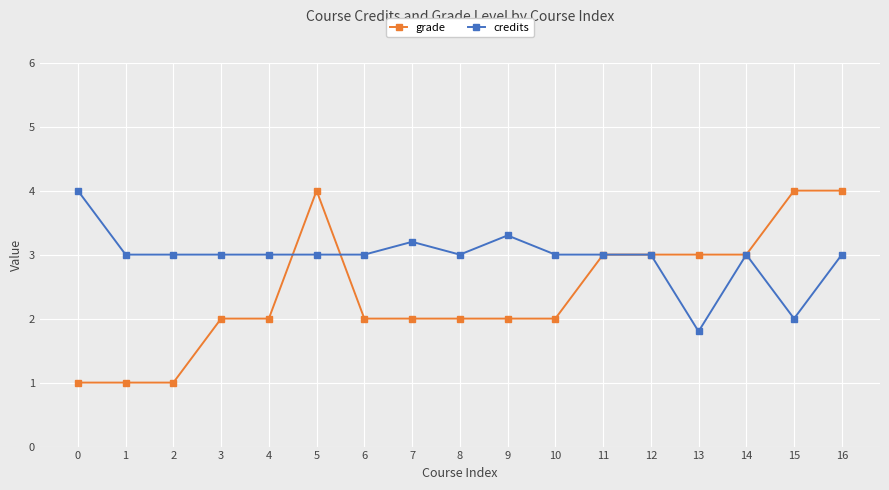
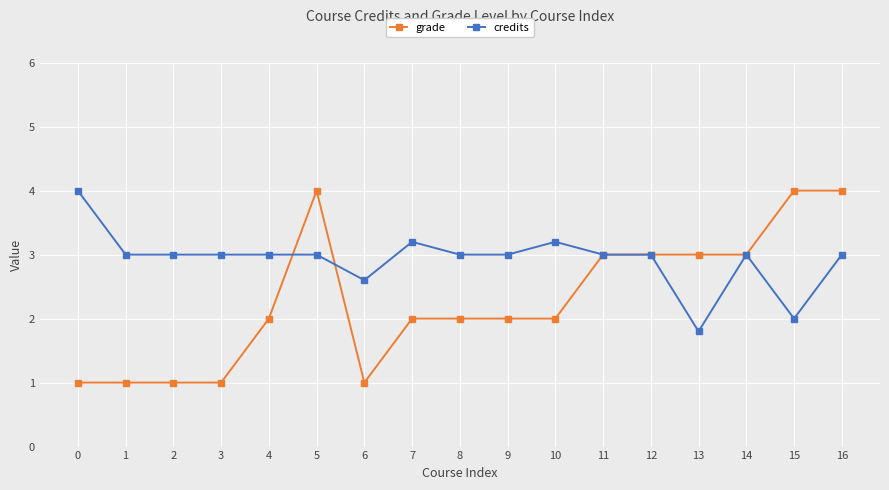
  {
    "grade": {
      "0": 1,
      "1": 1,
      "2": 1,
-     "3": 2,
+     "3": 1,
      "4": 2,
      "5": 4,
-     "6": 2,
+     "6": 1,
      "7": 2,
      "8": 2,
      "9": 2,
      "10": 2,
      "13": 3,
      "15": 4,
      "16": 4
    },
    "credits": {
      "0": 4.0,
      "1": 3.0,
      "2": 3.0,
      "3": 3.0,
      "4": 3.0,
      "5": 3.0,
-     "6": 3.0,
+     "6": 2.6,
      "7": 3.2,
      "8": 3.0,
-     "9": 3.3,
-     "10": 3.0,
+     "9": 3.0,
+     "10": 3.2,
      "13": 1.8,
      "15": 2.0,
      "16": 3.0
    }
  }
